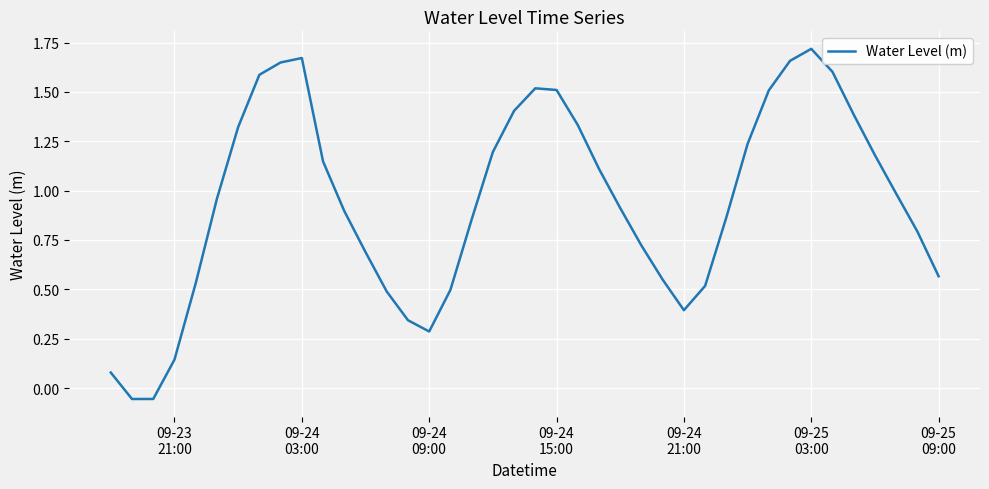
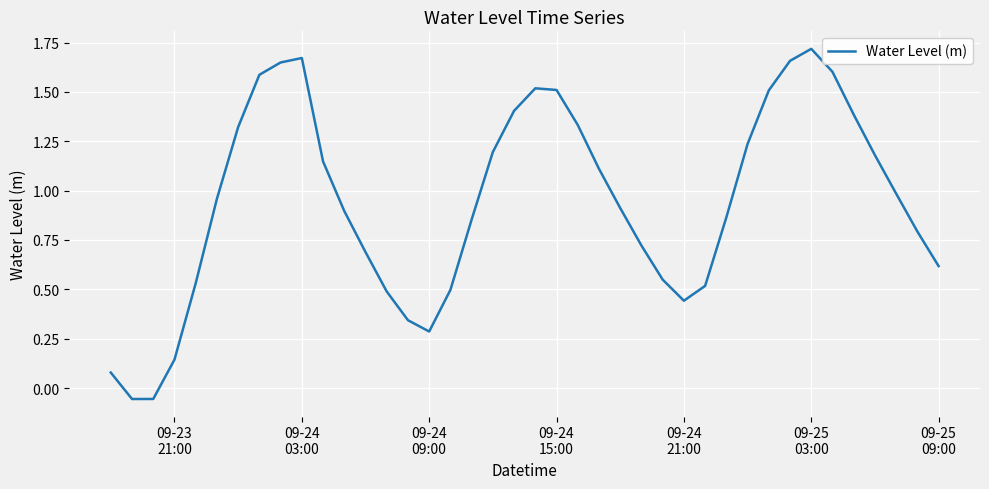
  {
    "09-23 21:00": 0.14,
    "09-24 03:00": 1.67,
    "09-24 09:00": 0.29,
    "09-24 15:00": 1.51,
-   "09-24 21:00": 0.39,
+   "09-24 21:00": 0.44,
    "09-25 03:00": 1.72,
-   "09-25 09:00": 0.57
+   "09-25 09:00": 0.62
  }
